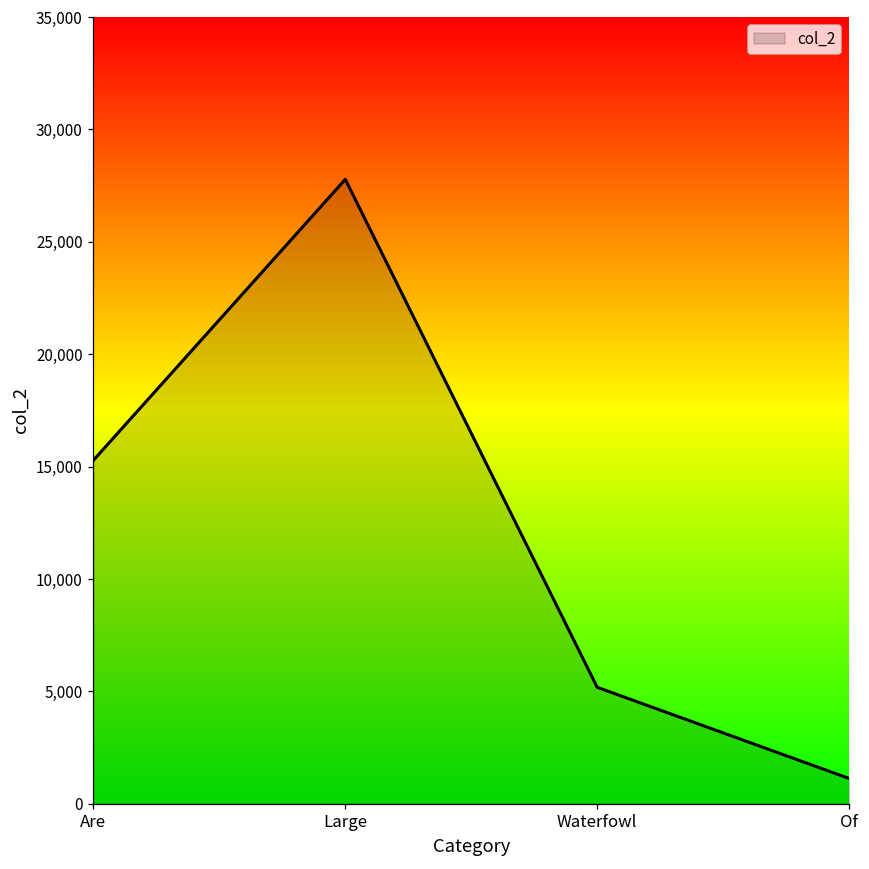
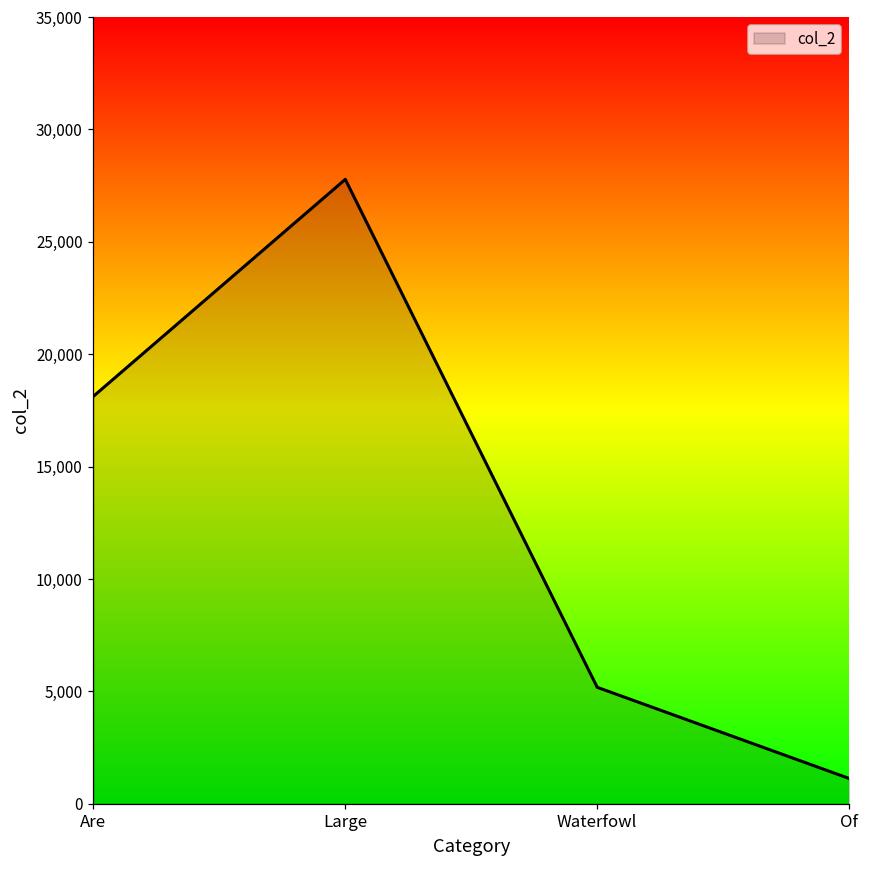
  {
-   "Are": "15,300",
+   "Are": "18,100",
    "Large": "27,800",
    "Waterfowl": "5,200",
    "Of": "1,100"
  }
